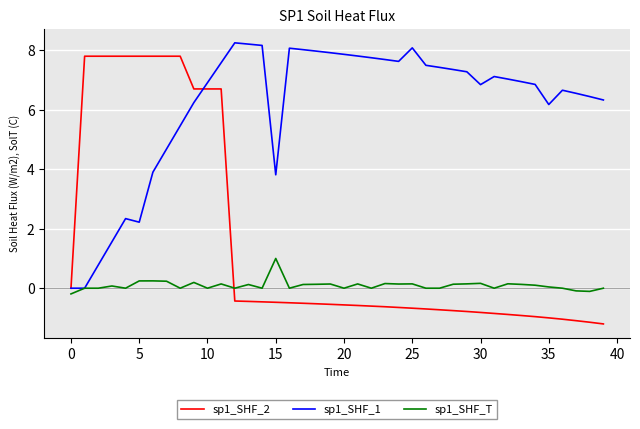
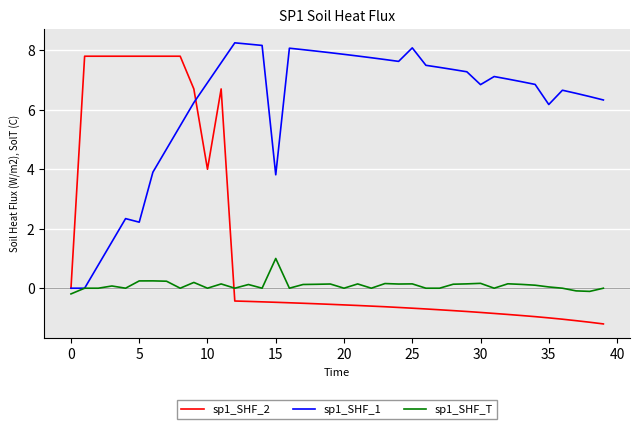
  {
    "sp1_SHF_2": {
      "5": 7.8,
-     "10": 6.7,
+     "10": 4.0,
      "15": -0.5,
      "20": -0.6,
      "25": -0.7,
      "30": -0.8,
      "35": -1.0
    },
    "sp1_SHF_1": {
      "5": 2.2,
      "10": 6.9,
      "15": 3.8,
      "20": 7.9,
      "25": 8.1,
      "30": 6.8,
      "35": 6.2
    },
    "sp1_SHF_T": {
      "0": -0.2,
      "5": 0.2,
      "10": 0.0,
      "15": 1.0,
      "20": 0.0,
      "25": 0.1,
      "30": 0.2,
      "35": 0.0
    }
  }
